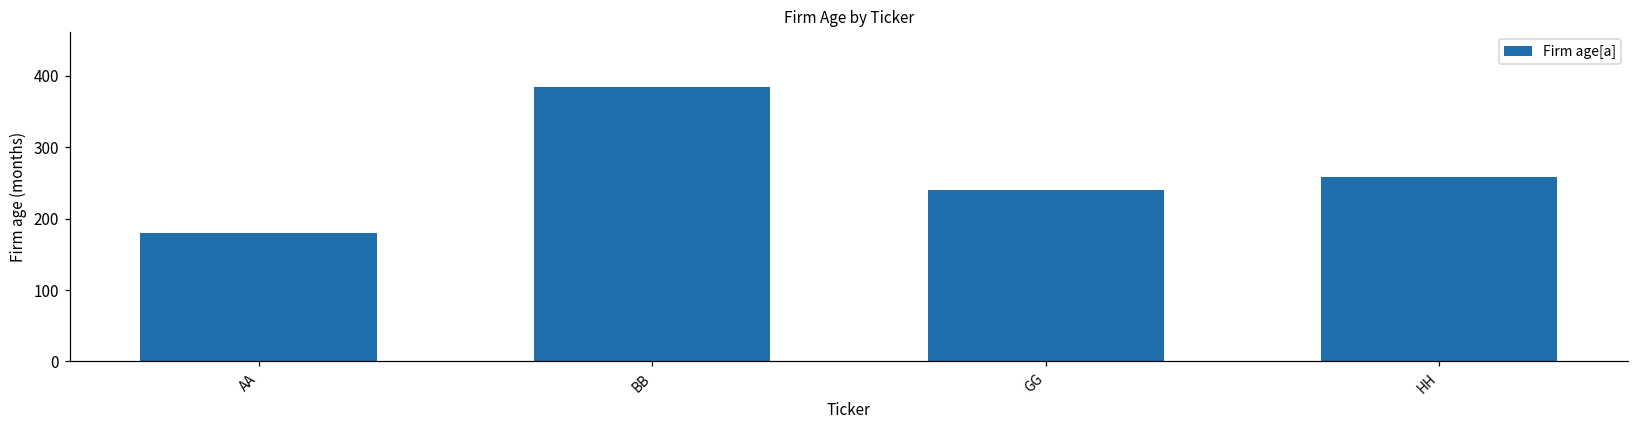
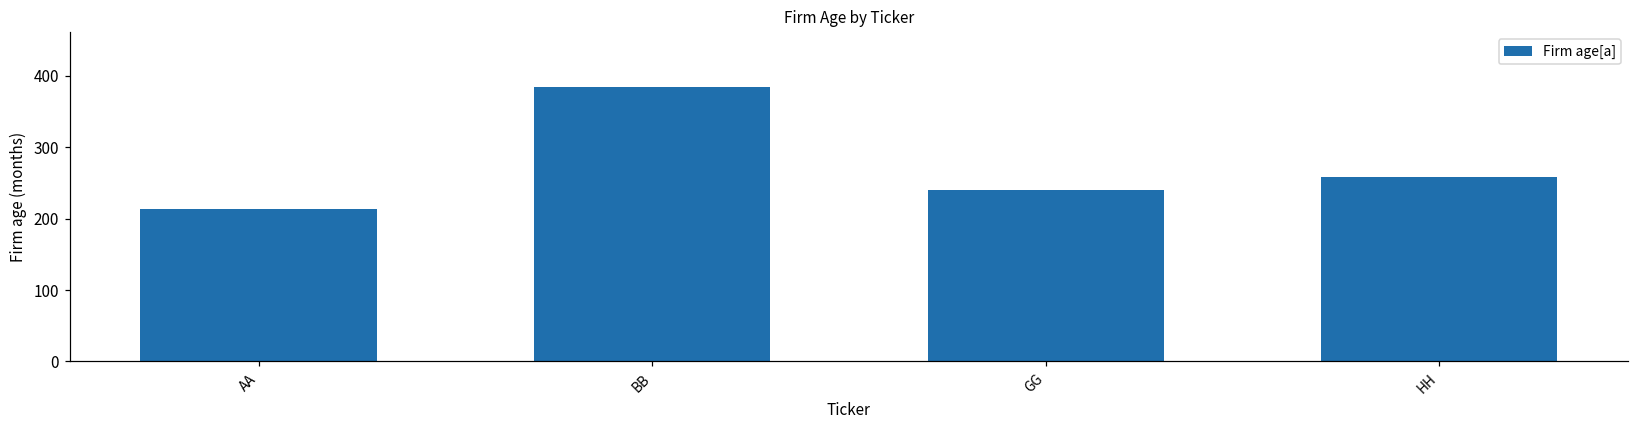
  {
-   "AA": 180,
+   "AA": 210,
    "BB": 380,
    "GG": 240,
    "HH": 260
  }
